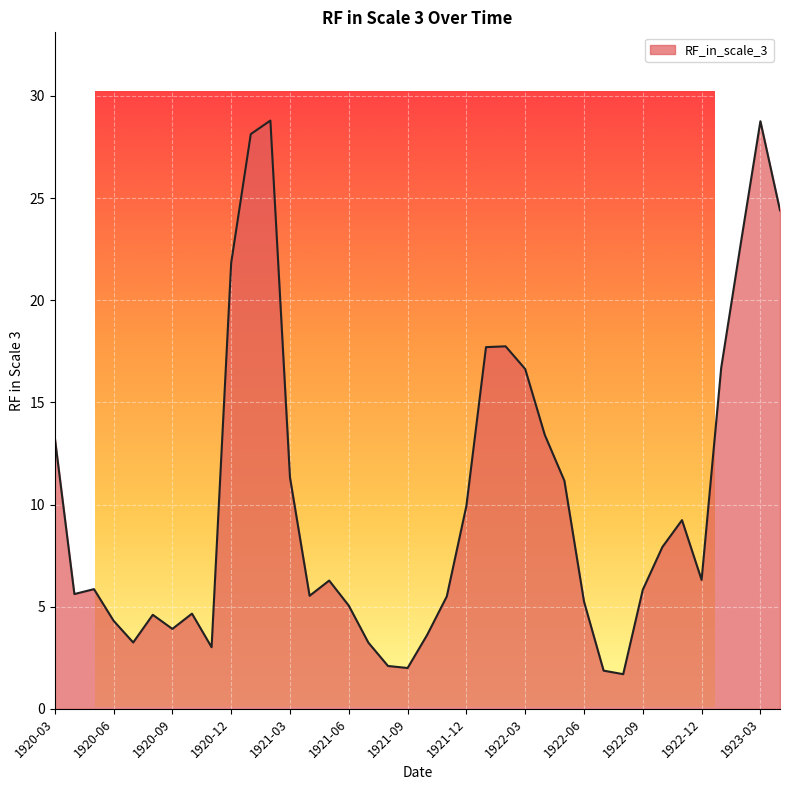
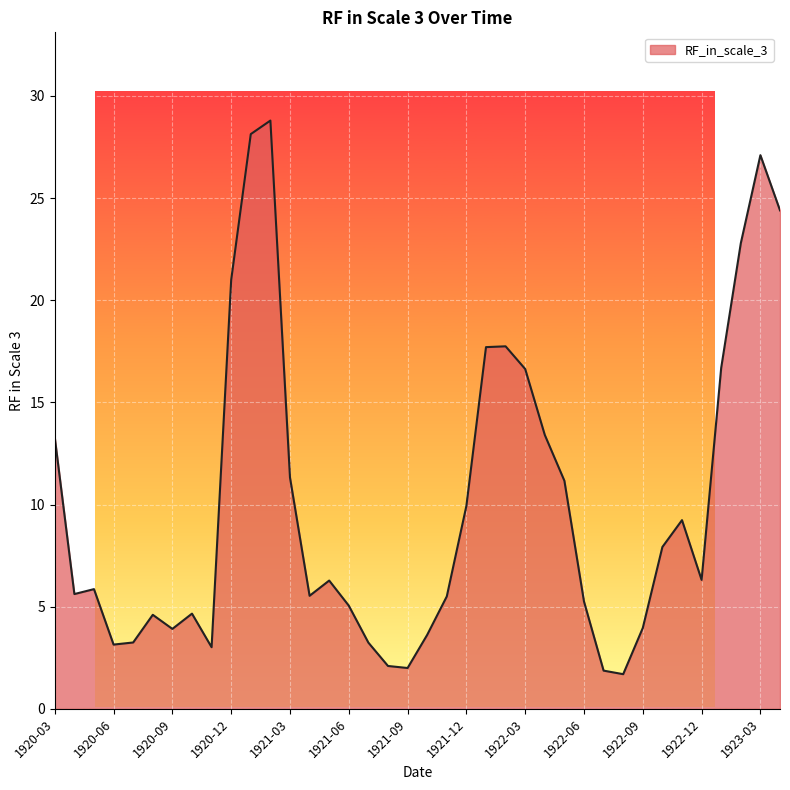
  {
    "1920-03": 13.3,
-   "1920-06": 4.3,
+   "1920-06": 3.1,
    "1920-09": 3.9,
-   "1920-12": 21.8,
+   "1920-12": 21.0,
    "1921-03": 11.3,
    "1921-06": 5.1,
    "1921-09": 2.0,
    "1921-12": 9.9,
    "1922-03": 16.6,
    "1922-06": 5.3,
-   "1922-09": 5.8,
+   "1922-09": 4.0,
    "1922-12": 6.3,
-   "1923-03": 28.8
+   "1923-03": 27.1
  }
